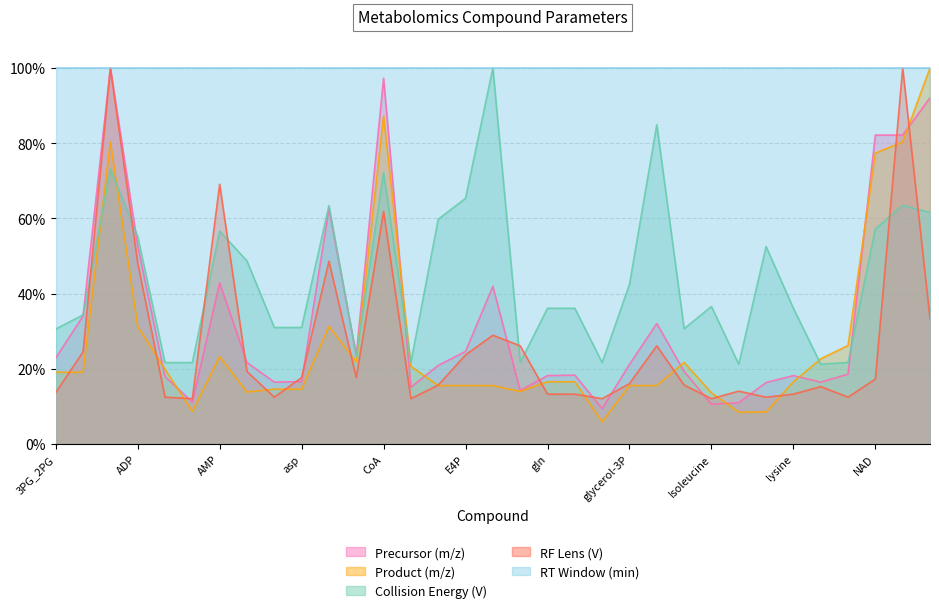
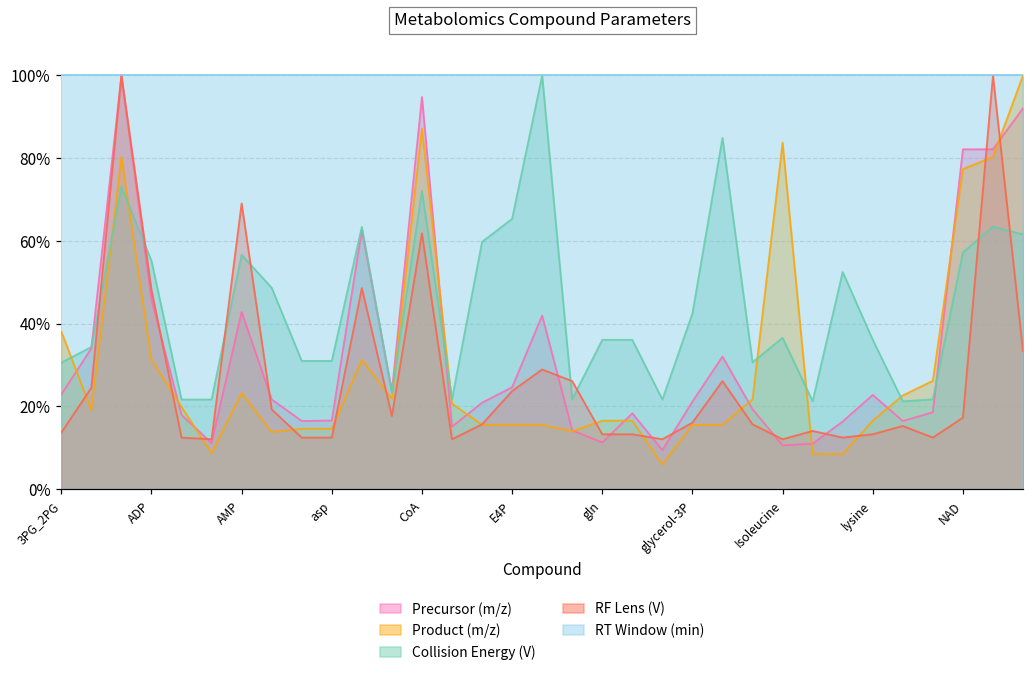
  {
    "Precursor (m/z)": {
      "3PG_2PG": "23%",
-     "ADP": "53%",
+     "ADP": "46%",
      "AMP": "43%",
      "asp": "17%",
-     "CoA": "97%",
+     "CoA": "95%",
      "E4P": "25%",
-     "gln": "18%",
+     "gln": "11%",
      "glycerol-3P": "21%",
      "Isoleucine": "11%",
-     "lysine": "18%",
+     "lysine": "23%",
      "NAD": "82%"
    },
    "Product (m/z)": {
-     "3PG_2PG": "19%",
+     "3PG_2PG": "38%",
      "ADP": "31%",
      "AMP": "23%",
      "asp": "15%",
      "CoA": "87%",
      "E4P": "16%",
      "gln": "17%",
-     "Isoleucine": "14%",
+     "Isoleucine": "84%",
      "lysine": "17%",
      "NAD": "77%"
    },
    "RF Lens (V)": {
      "3PG_2PG": "14%",
      "ADP": "48%",
      "AMP": "69%",
-     "asp": "18%",
+     "asp": "12%",
      "CoA": "62%",
      "E4P": "24%",
      "gln": "13%",
      "Isoleucine": "12%",
      "lysine": "13%",
      "NAD": "17%"
    }
  }
